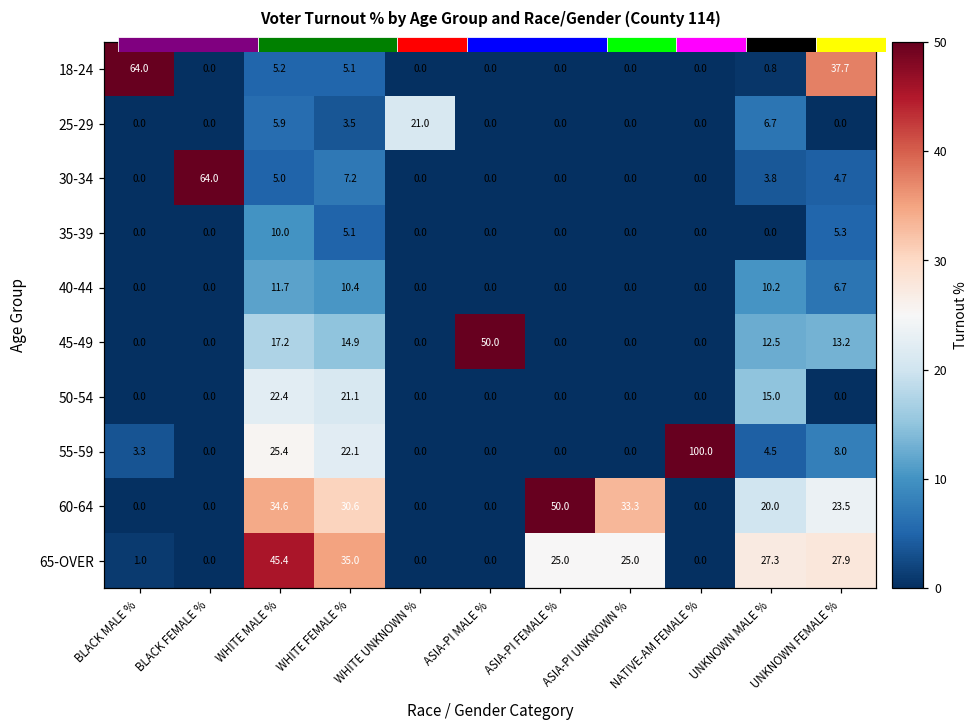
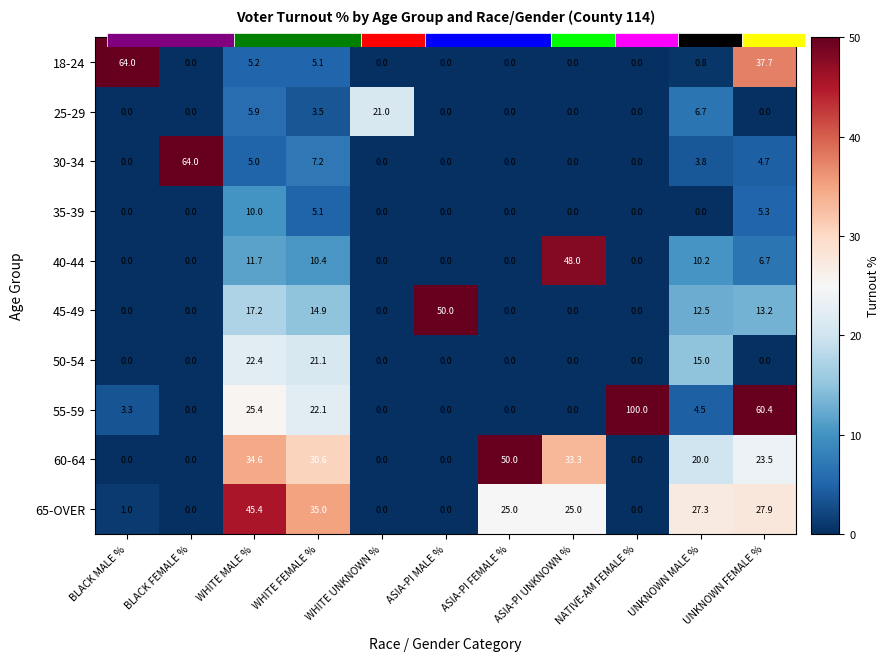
  {
    "Voter Turnout % by Age Group and Race/Gender (County 114)": {
      "18-24": {
        "BLACK MALE %": 64.0,
        "BLACK FEMALE %": 0.0,
        "WHITE MALE %": 5.2,
        "WHITE FEMALE %": 5.1,
        "WHITE UNKNOWN %": 0.0,
        "ASIA-PI MALE %": 0.0,
        "ASIA-PI FEMALE %": 0.0,
        "ASIA-PI UNKNOWN %": 0.0,
        "NATIVE-AM FEMALE %": 0.0,
        "UNKNOWN MALE %": 0.8,
        "UNKNOWN FEMALE %": 37.7
      },
      "25-29": {
        "BLACK MALE %": 0.0,
        "BLACK FEMALE %": 0.0,
        "WHITE MALE %": 5.9,
        "WHITE FEMALE %": 3.5,
        "WHITE UNKNOWN %": 21.0,
        "ASIA-PI MALE %": 0.0,
        "ASIA-PI FEMALE %": 0.0,
        "ASIA-PI UNKNOWN %": 0.0,
        "NATIVE-AM FEMALE %": 0.0,
        "UNKNOWN MALE %": 6.7,
        "UNKNOWN FEMALE %": 0.0
      },
      "30-34": {
        "BLACK MALE %": 0.0,
        "BLACK FEMALE %": 64.0,
        "WHITE MALE %": 5.0,
        "WHITE FEMALE %": 7.2,
        "WHITE UNKNOWN %": 0.0,
        "ASIA-PI MALE %": 0.0,
        "ASIA-PI FEMALE %": 0.0,
        "ASIA-PI UNKNOWN %": 0.0,
        "NATIVE-AM FEMALE %": 0.0,
        "UNKNOWN MALE %": 3.8,
        "UNKNOWN FEMALE %": 4.7
      },
      "35-39": {
        "BLACK MALE %": 0.0,
        "BLACK FEMALE %": 0.0,
        "WHITE MALE %": 10.0,
        "WHITE FEMALE %": 5.1,
        "WHITE UNKNOWN %": 0.0,
        "ASIA-PI MALE %": 0.0,
        "ASIA-PI FEMALE %": 0.0,
        "ASIA-PI UNKNOWN %": 0.0,
        "NATIVE-AM FEMALE %": 0.0,
        "UNKNOWN MALE %": 0.0,
        "UNKNOWN FEMALE %": 5.3
      },
      "40-44": {
        "BLACK MALE %": 0.0,
        "BLACK FEMALE %": 0.0,
        "WHITE MALE %": 11.7,
        "WHITE FEMALE %": 10.4,
        "WHITE UNKNOWN %": 0.0,
        "ASIA-PI MALE %": 0.0,
        "ASIA-PI FEMALE %": 0.0,
-       "ASIA-PI UNKNOWN %": 0.0,
+       "ASIA-PI UNKNOWN %": 48.0,
        "NATIVE-AM FEMALE %": 0.0,
        "UNKNOWN MALE %": 10.2,
        "UNKNOWN FEMALE %": 6.7
      },
      "45-49": {
        "BLACK MALE %": 0.0,
        "BLACK FEMALE %": 0.0,
        "WHITE MALE %": 17.2,
        "WHITE FEMALE %": 14.9,
        "WHITE UNKNOWN %": 0.0,
        "ASIA-PI MALE %": 50.0,
        "ASIA-PI FEMALE %": 0.0,
        "ASIA-PI UNKNOWN %": 0.0,
        "NATIVE-AM FEMALE %": 0.0,
        "UNKNOWN MALE %": 12.5,
        "UNKNOWN FEMALE %": 13.2
      },
      "50-54": {
        "BLACK MALE %": 0.0,
        "BLACK FEMALE %": 0.0,
        "WHITE MALE %": 22.4,
        "WHITE FEMALE %": 21.1,
        "WHITE UNKNOWN %": 0.0,
        "ASIA-PI MALE %": 0.0,
        "ASIA-PI FEMALE %": 0.0,
        "ASIA-PI UNKNOWN %": 0.0,
        "NATIVE-AM FEMALE %": 0.0,
        "UNKNOWN MALE %": 15.0,
        "UNKNOWN FEMALE %": 0.0
      },
      "55-59": {
        "BLACK MALE %": 3.3,
        "BLACK FEMALE %": 0.0,
        "WHITE MALE %": 25.4,
        "WHITE FEMALE %": 22.1,
        "WHITE UNKNOWN %": 0.0,
        "ASIA-PI MALE %": 0.0,
        "ASIA-PI FEMALE %": 0.0,
        "ASIA-PI UNKNOWN %": 0.0,
        "NATIVE-AM FEMALE %": 100.0,
        "UNKNOWN MALE %": 4.5,
-       "UNKNOWN FEMALE %": 8.0
+       "UNKNOWN FEMALE %": 60.4
      },
      "60-64": {
        "BLACK MALE %": 0.0,
        "BLACK FEMALE %": 0.0,
        "WHITE MALE %": 34.6,
        "WHITE FEMALE %": 30.6,
        "WHITE UNKNOWN %": 0.0,
        "ASIA-PI MALE %": 0.0,
        "ASIA-PI FEMALE %": 50.0,
        "ASIA-PI UNKNOWN %": 33.3,
        "NATIVE-AM FEMALE %": 0.0,
        "UNKNOWN MALE %": 20.0,
        "UNKNOWN FEMALE %": 23.5
      },
      "65-OVER": {
        "BLACK MALE %": 1.0,
        "BLACK FEMALE %": 0.0,
        "WHITE MALE %": 45.4,
        "WHITE FEMALE %": 35.0,
        "WHITE UNKNOWN %": 0.0,
        "ASIA-PI MALE %": 0.0,
        "ASIA-PI FEMALE %": 25.0,
        "ASIA-PI UNKNOWN %": 25.0,
        "NATIVE-AM FEMALE %": 0.0,
        "UNKNOWN MALE %": 27.3,
        "UNKNOWN FEMALE %": 27.9
      }
    }
  }
